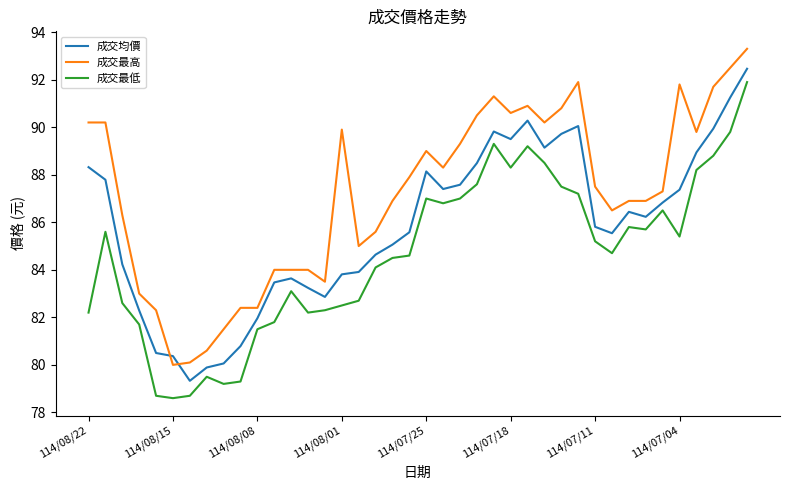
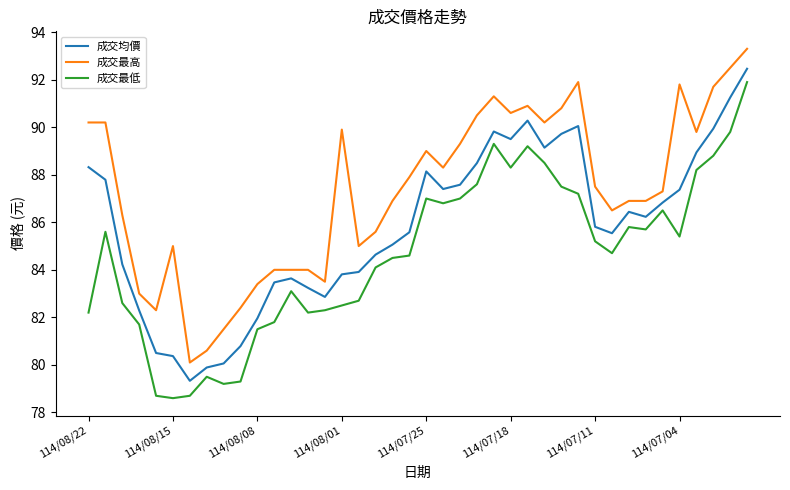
  {
    "成交均價": {
      "114/08/22": 88.3,
      "114/08/15": 80.4,
      "114/08/08": 82.0,
      "114/08/01": 83.8,
      "114/07/25": 88.1,
      "114/07/18": 89.5,
      "114/07/11": 85.8,
      "114/07/04": 87.4
    },
    "成交最高": {
      "114/08/22": 90.2,
-     "114/08/15": 80,
-     "114/08/08": 82.4,
+     "114/08/15": 85,
+     "114/08/08": 83.4,
      "114/08/01": 89.9,
      "114/07/25": 89.0,
      "114/07/18": 90.6,
      "114/07/11": 87.5,
      "114/07/04": 91.8
    },
    "成交最低": {
      "114/08/22": 82.2,
      "114/08/15": 78.6,
      "114/08/08": 81.5,
      "114/08/01": 82.5,
      "114/07/25": 87.0,
      "114/07/18": 88.3,
      "114/07/11": 85.2,
      "114/07/04": 85.4
    }
  }
